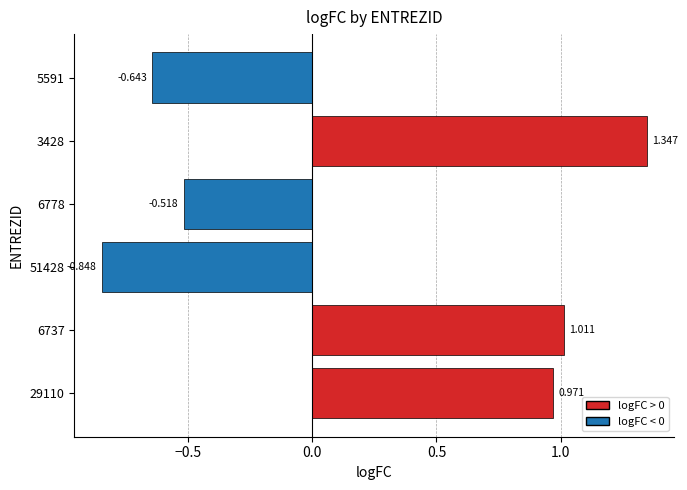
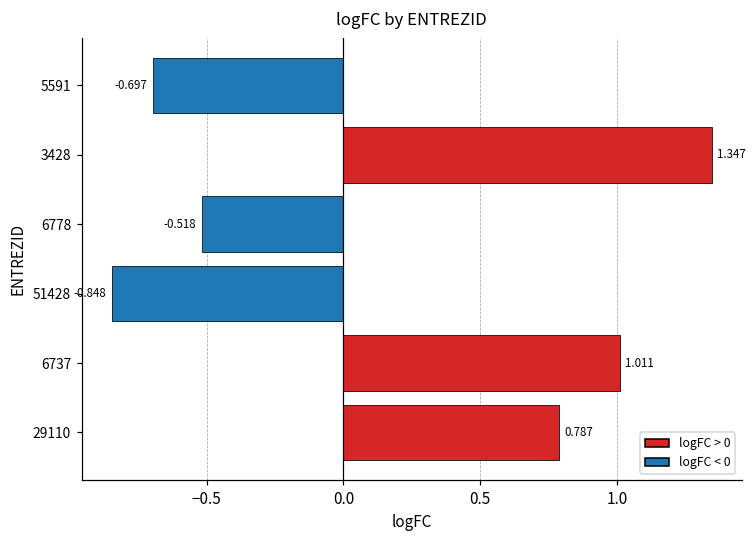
  {
-   "5591": -0.643,
+   "5591": -0.697,
    "3428": 1.347,
    "6778": -0.518,
    "51428": -0.848,
    "6737": 1.011,
-   "29110": 0.971
+   "29110": 0.787
  }
